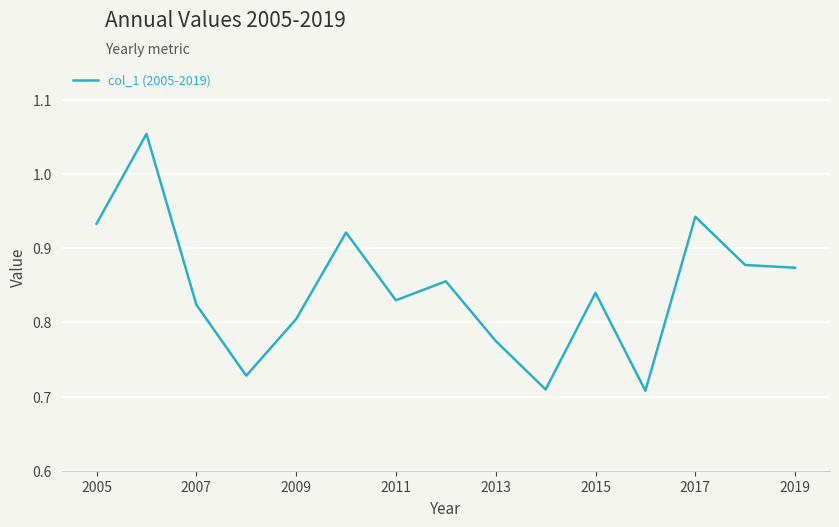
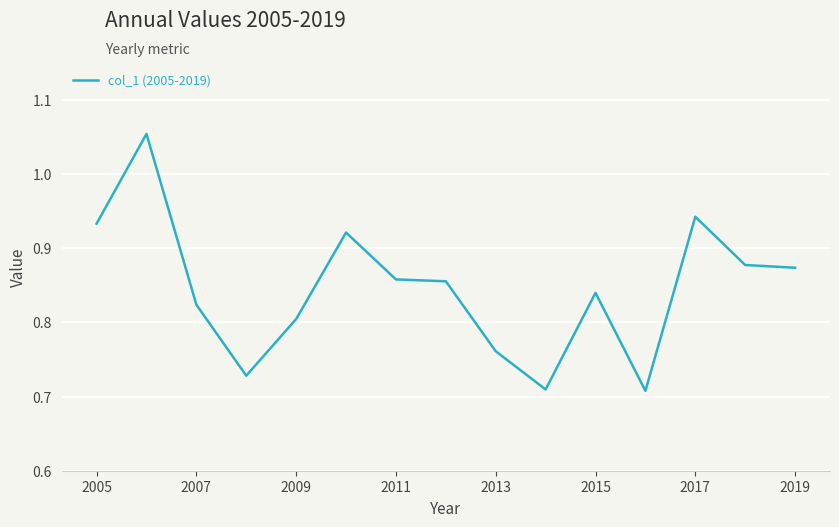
  {
    "2005": 0.93,
    "2007": 0.82,
    "2009": 0.80,
-   "2011": 0.83,
-   "2013": 0.78,
+   "2011": 0.86,
+   "2013": 0.76,
    "2015": 0.84,
    "2017": 0.94,
    "2019": 0.87
  }
